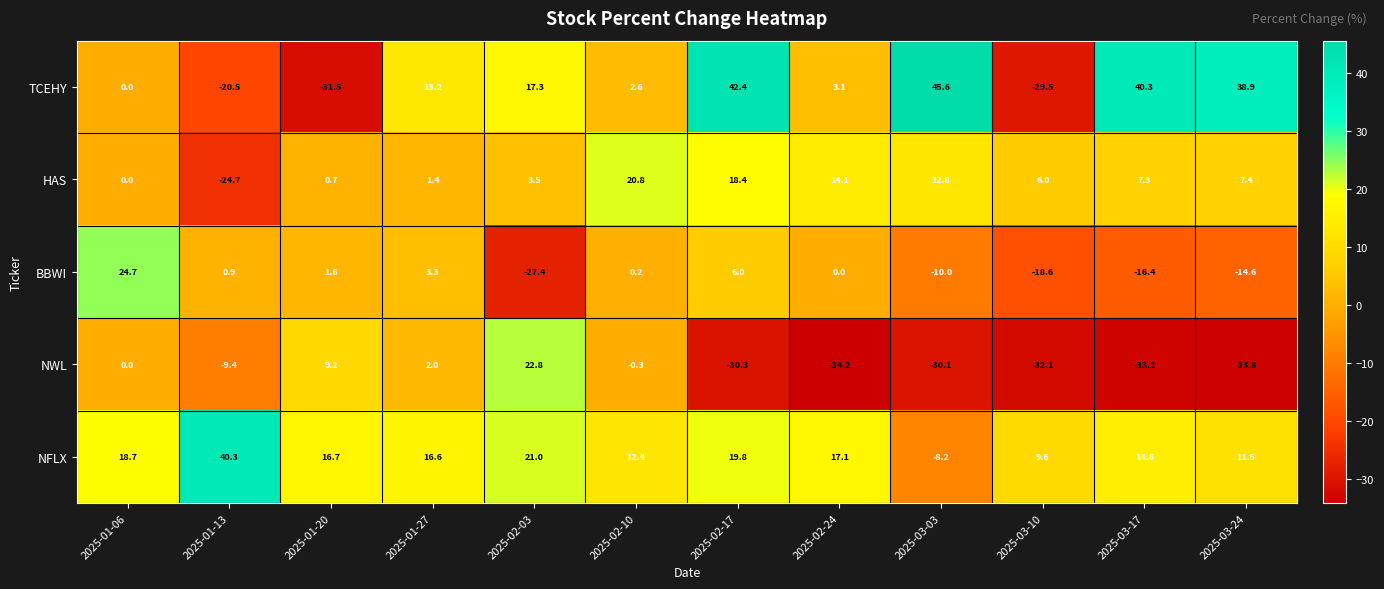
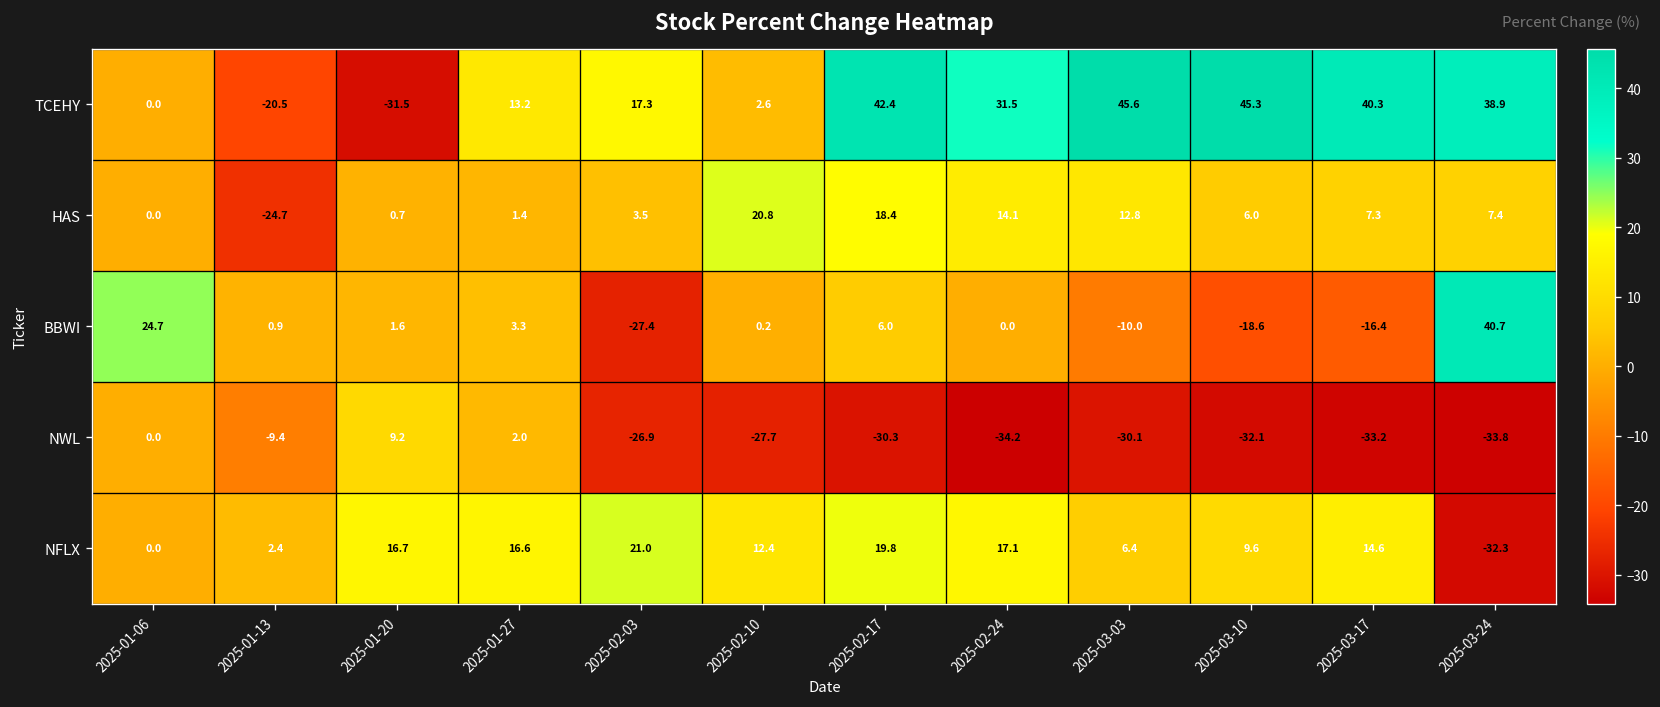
  {
    "TCEHY": {
      "2025-01-06": 0.0,
      "2025-01-13": -20.5,
      "2025-01-20": -31.5,
      "2025-01-27": 13.2,
      "2025-02-03": 17.3,
      "2025-02-10": 2.6,
      "2025-02-17": 42.4,
-     "2025-02-24": 3.1,
+     "2025-02-24": 31.5,
      "2025-03-03": 45.6,
-     "2025-03-10": -29.5,
+     "2025-03-10": 45.3,
      "2025-03-17": 40.3,
      "2025-03-24": 38.9
    },
    "HAS": {
      "2025-01-06": 0.0,
      "2025-01-13": -24.7,
      "2025-01-20": 0.7,
      "2025-01-27": 1.4,
      "2025-02-03": 3.5,
      "2025-02-10": 20.8,
      "2025-02-17": 18.4,
      "2025-02-24": 14.1,
      "2025-03-03": 12.8,
      "2025-03-10": 6.0,
      "2025-03-17": 7.3,
      "2025-03-24": 7.4
    },
    "BBWI": {
      "2025-01-06": 24.7,
      "2025-01-13": 0.9,
      "2025-01-20": 1.6,
      "2025-01-27": 3.3,
      "2025-02-03": -27.4,
      "2025-02-10": 0.2,
      "2025-02-17": 6.0,
      "2025-02-24": 0.0,
      "2025-03-03": -10.0,
      "2025-03-10": -18.6,
      "2025-03-17": -16.4,
-     "2025-03-24": -14.6
+     "2025-03-24": 40.7
    },
    "NWL": {
      "2025-01-06": 0.0,
      "2025-01-13": -9.4,
      "2025-01-20": 9.2,
      "2025-01-27": 2.0,
-     "2025-02-03": 22.8,
-     "2025-02-10": -0.3,
+     "2025-02-03": -26.9,
+     "2025-02-10": -27.7,
      "2025-02-17": -30.3,
      "2025-02-24": -34.2,
      "2025-03-03": -30.1,
      "2025-03-10": -32.1,
      "2025-03-17": -33.2,
      "2025-03-24": -33.8
    },
    "NFLX": {
-     "2025-01-06": 18.7,
-     "2025-01-13": 40.3,
+     "2025-01-06": 0.0,
+     "2025-01-13": 2.4,
      "2025-01-20": 16.7,
      "2025-01-27": 16.6,
      "2025-02-03": 21.0,
      "2025-02-10": 12.4,
      "2025-02-17": 19.8,
      "2025-02-24": 17.1,
-     "2025-03-03": -8.2,
+     "2025-03-03": 6.4,
      "2025-03-10": 9.6,
      "2025-03-17": 14.6,
-     "2025-03-24": 11.5
+     "2025-03-24": -32.3
    }
  }
